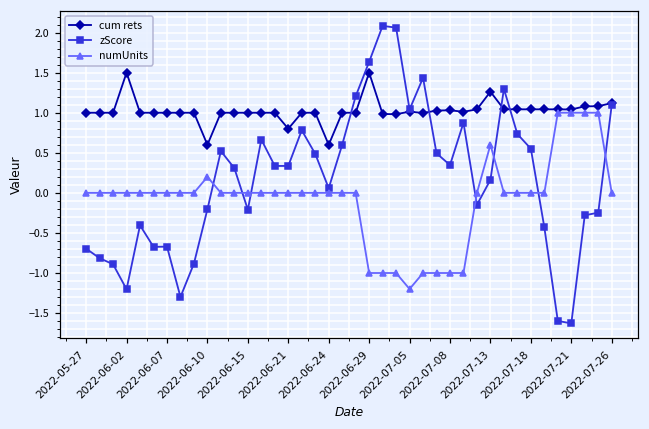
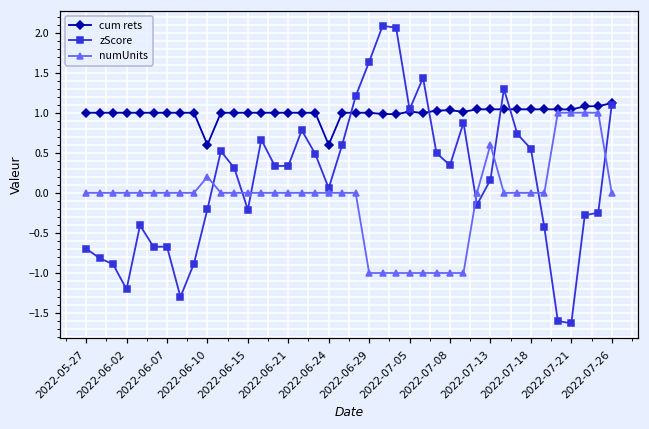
  {
    "cum rets": {
      "2022-05-27": 1.0,
-     "2022-06-02": 1.5,
+     "2022-06-02": 1.0,
      "2022-06-07": 1.0,
      "2022-06-10": 0.6,
      "2022-06-15": 1.0,
-     "2022-06-21": 0.8,
+     "2022-06-21": 1.0,
      "2022-06-24": 0.6,
-     "2022-06-29": 1.5,
+     "2022-06-29": 1.0,
      "2022-07-08": 1.0,
-     "2022-07-13": 1.3,
+     "2022-07-13": 1.0,
      "2022-07-18": 1.0,
      "2022-07-21": 1.0
    },
    "zScore": {
      "2022-05-27": -0.7,
      "2022-06-02": -1.2,
      "2022-06-07": -0.7,
      "2022-06-10": -0.2,
      "2022-06-15": -0.2,
      "2022-06-21": 0.3,
      "2022-06-24": 0.1,
      "2022-06-29": 1.6,
      "2022-07-08": 0.3,
      "2022-07-13": 0.2,
      "2022-07-18": 0.6,
      "2022-07-21": -1.6
    },
    "numUnits": {
      "2022-05-27": 0.0,
      "2022-06-02": 0.0,
      "2022-06-07": 0.0,
      "2022-06-10": 0.2,
      "2022-06-15": 0.0,
      "2022-06-21": 0.0,
      "2022-06-24": 0.0,
      "2022-06-29": -1.0,
-     "2022-07-05": -1.2,
+     "2022-07-05": -1.0,
      "2022-07-08": -1.0,
      "2022-07-13": 0.6,
      "2022-07-18": 0.0,
      "2022-07-21": 1.0,
      "2022-07-26": 0.0
    }
  }
